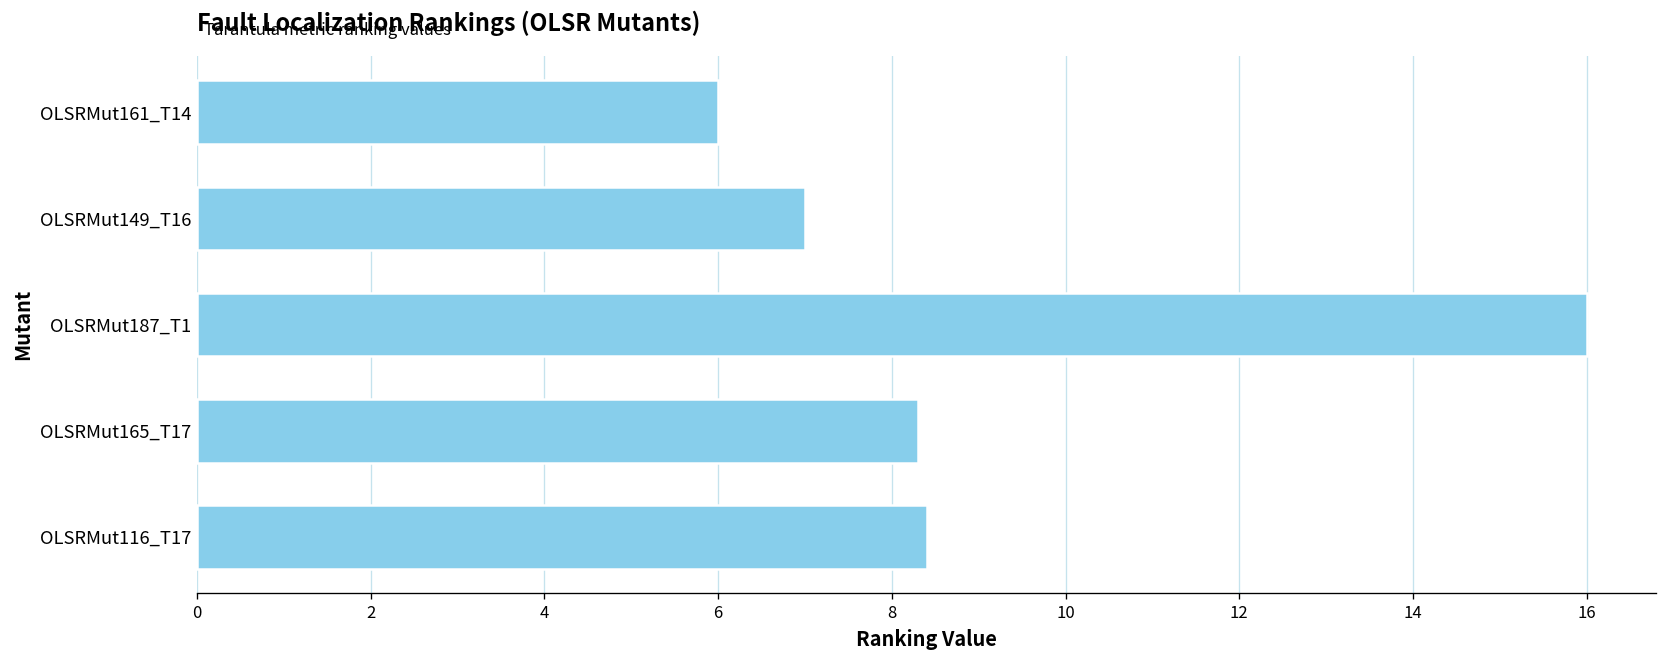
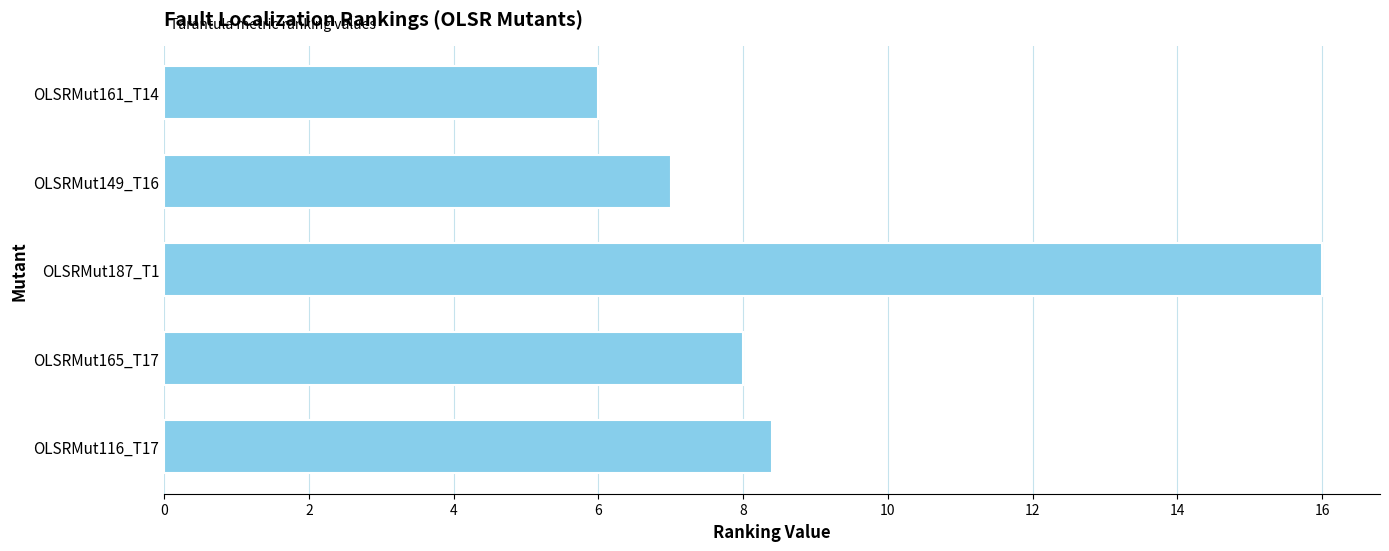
  {
    "OLSRMut161_T14": 6.0,
    "OLSRMut149_T16": 7.0,
    "OLSRMut187_T1": 16.0,
-   "OLSRMut165_T17": 8.3,
+   "OLSRMut165_T17": 8.0,
    "OLSRMut116_T17": 8.4
  }
